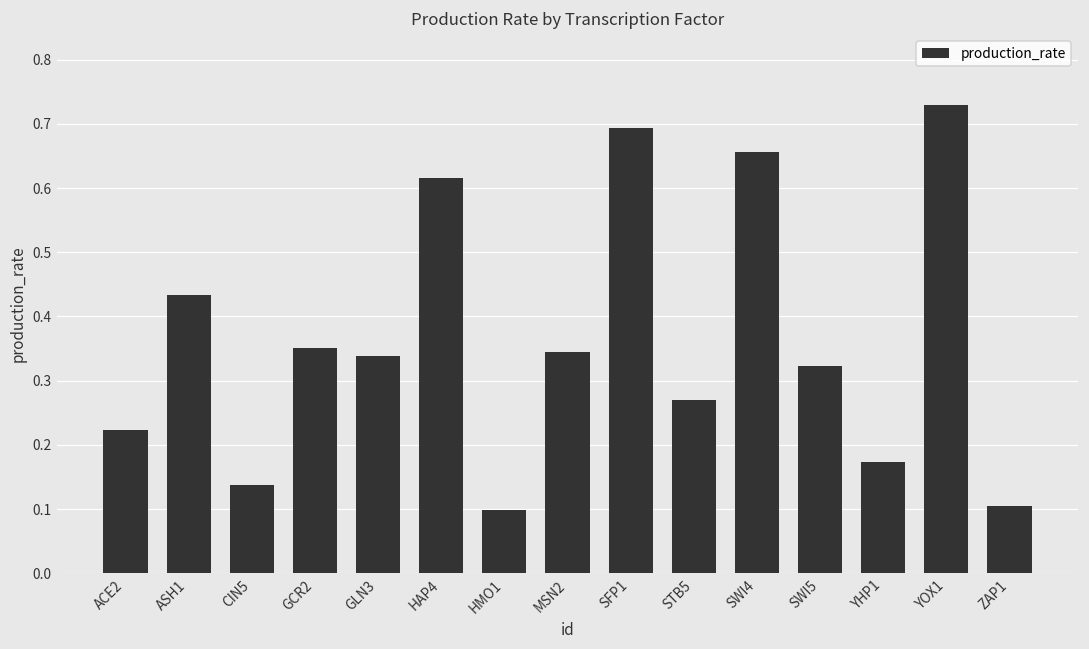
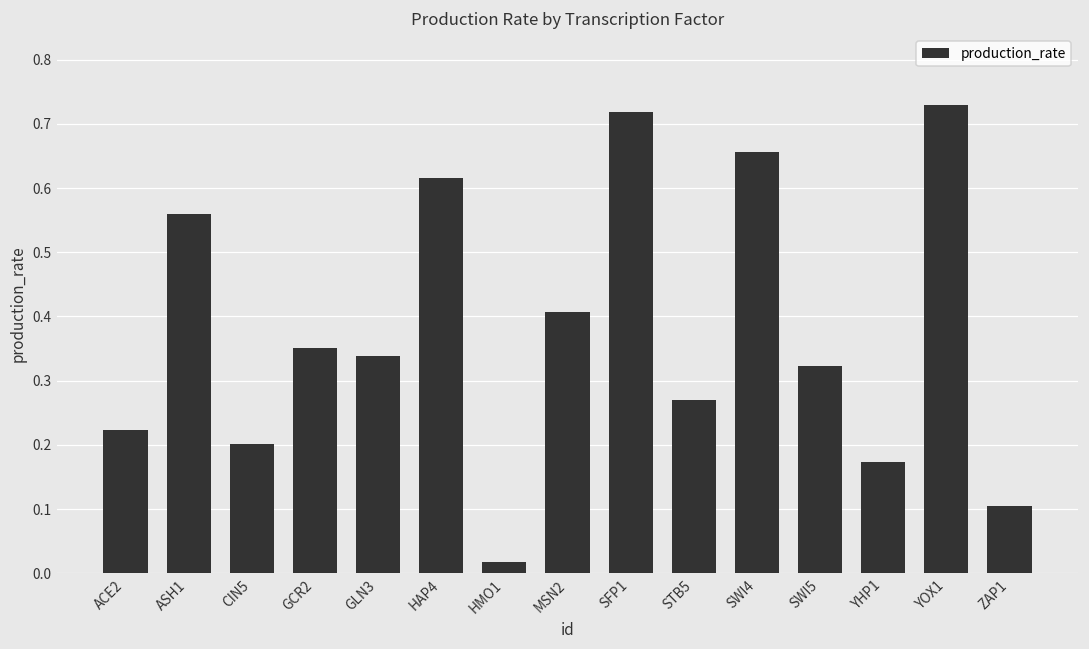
  {
    "ACE2": 0.22,
-   "ASH1": 0.43,
-   "CIN5": 0.14,
+   "ASH1": 0.56,
+   "CIN5": 0.20,
    "GCR2": 0.35,
    "GLN3": 0.34,
    "HAP4": 0.62,
-   "HMO1": 0.10,
-   "MSN2": 0.35,
-   "SFP1": 0.69,
+   "HMO1": 0.02,
+   "MSN2": 0.41,
+   "SFP1": 0.72,
    "STB5": 0.27,
    "SWI4": 0.66,
    "SWI5": 0.32,
    "YHP1": 0.17,
    "YOX1": 0.73,
    "ZAP1": 0.10
  }
